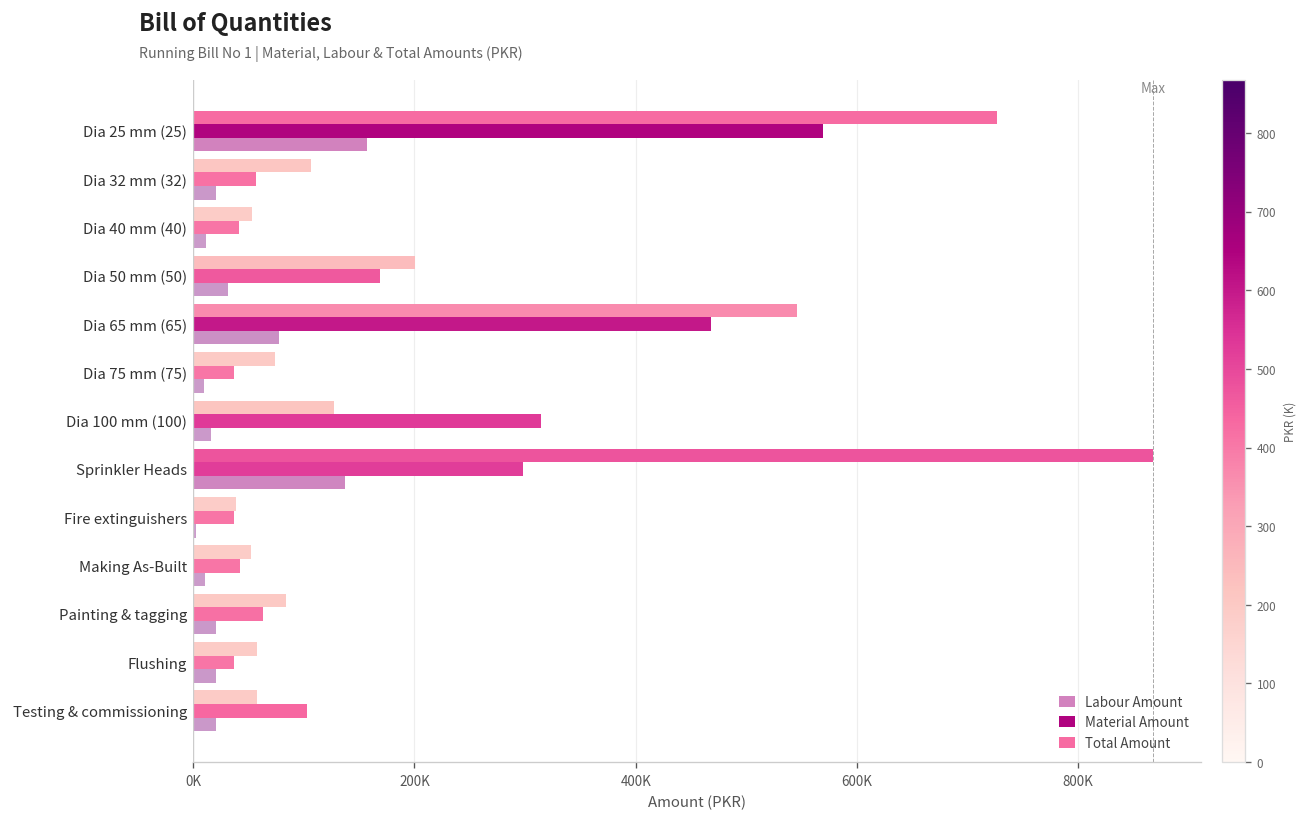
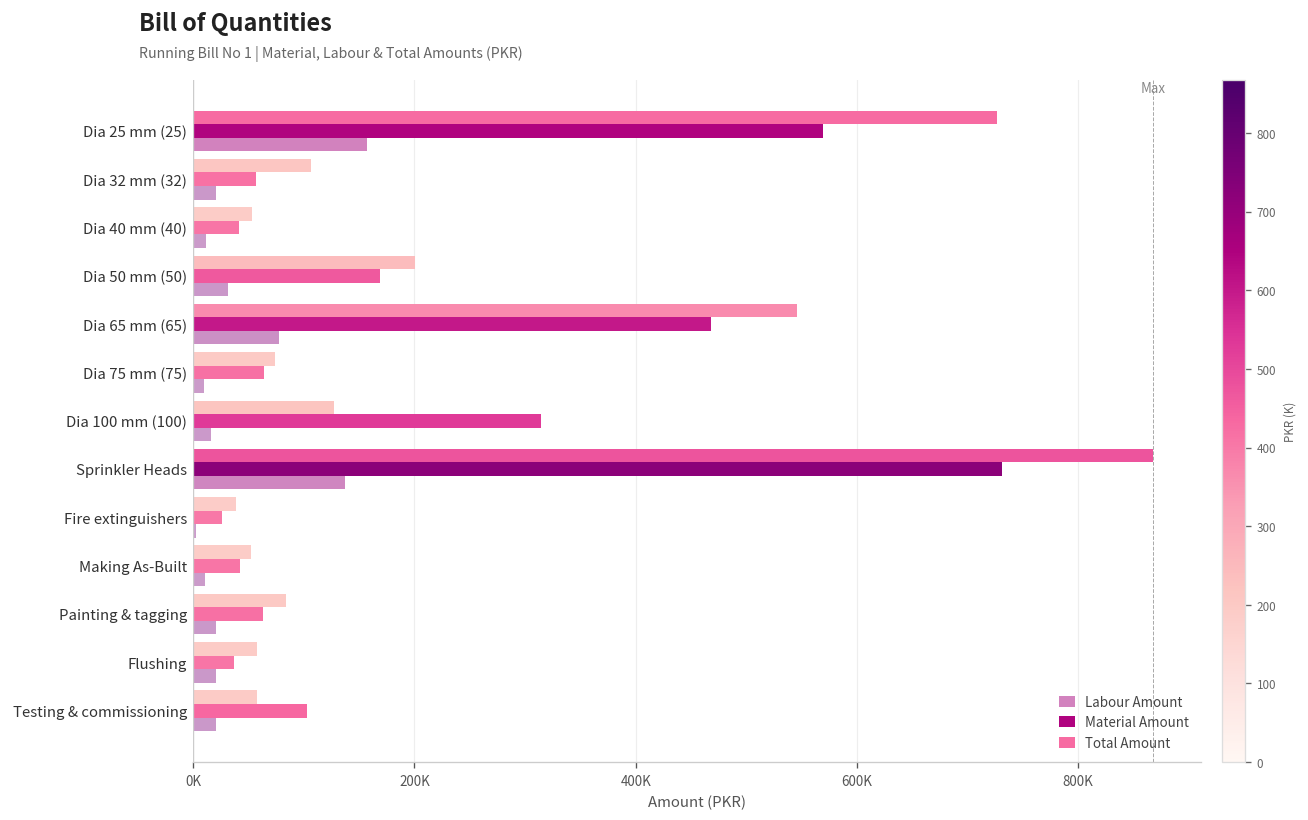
  {
    "Material Amount": {
      "Dia 25 mm (25)": 570000,
      "Dia 32 mm (32)": 60000,
      "Dia 40 mm (40)": 40000,
      "Dia 50 mm (50)": 170000,
      "Dia 65 mm (65)": 470000,
-     "Dia 75 mm (75)": 40000,
+     "Dia 75 mm (75)": 60000,
      "Dia 100 mm (100)": 310000,
-     "Sprinkler Heads": 300000,
-     "Fire extinguishers": 40000,
+     "Sprinkler Heads": 730000,
+     "Fire extinguishers": 30000,
      "Making As-Built": 40000,
      "Painting & tagging": 60000,
      "Flushing": 40000,
      "Testing & commissioning": 100000
    }
  }
